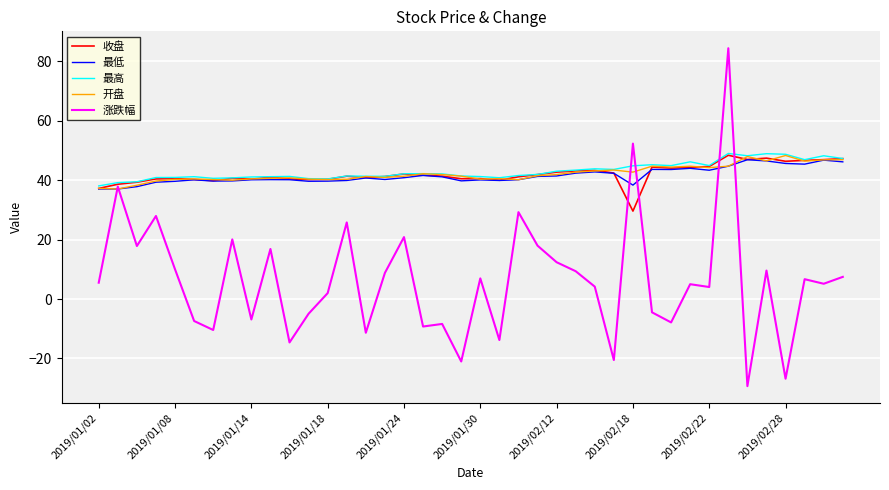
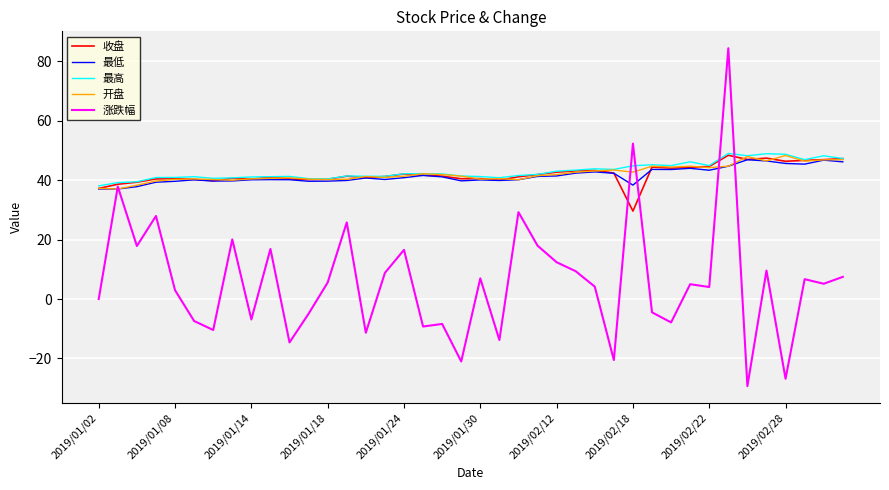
  {
    "收盘": {
      "2019/02/18": 30
    },
    "最低": {
      "2019/02/18": 38,
      "2019/02/22": 43
    },
    "最高": {
      "2019/02/18": 45
    },
    "开盘": {
      "2019/02/18": 43
    },
    "涨跌幅": {
-     "2019/01/02": 6,
-     "2019/01/08": 10,
+     "2019/01/02": 0,
+     "2019/01/08": 3,
      "2019/01/14": -7,
-     "2019/01/18": 2,
-     "2019/01/24": 21,
+     "2019/01/18": 6,
+     "2019/01/24": 17,
      "2019/01/30": 7,
      "2019/02/12": 12,
      "2019/02/18": 52,
      "2019/02/22": 4,
      "2019/02/28": -27
    }
  }
